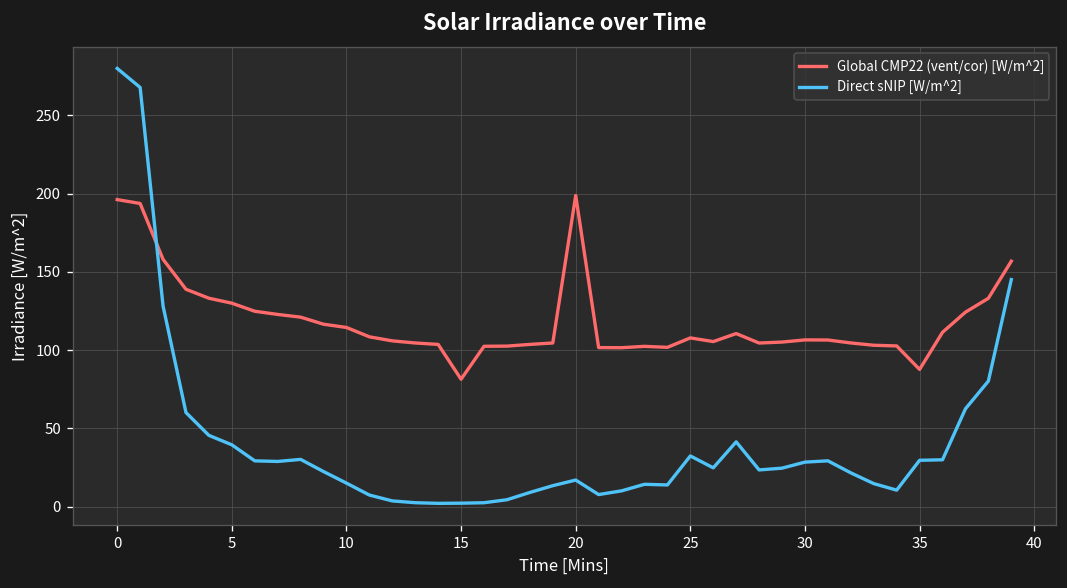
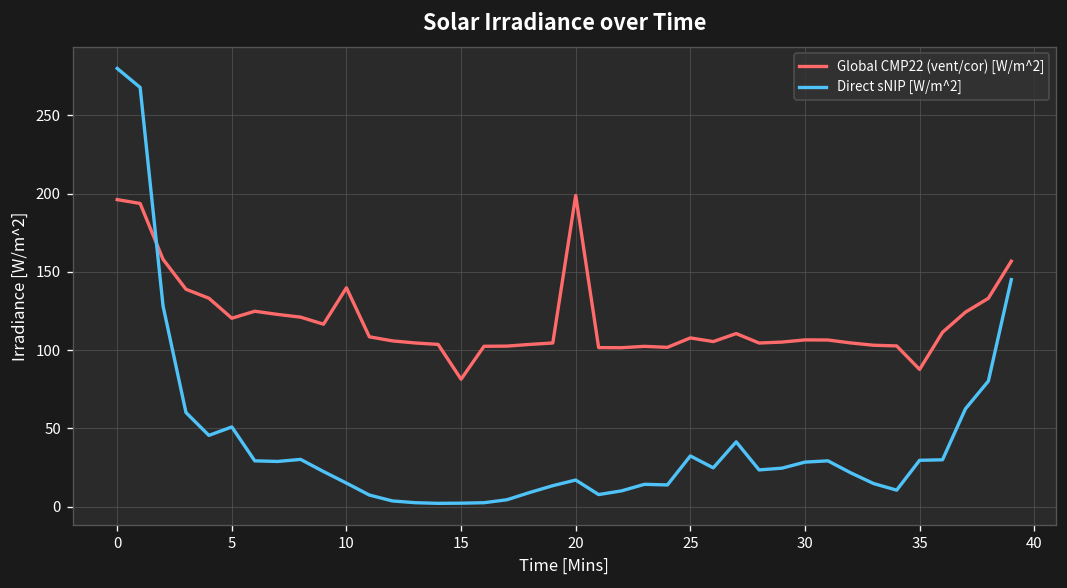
  {
    "Global CMP22 (vent/cor) [W/m^2]": {
      "0": 196,
-     "5": 130,
-     "10": 114,
+     "5": 120,
+     "10": 140,
      "15": 81,
      "20": 199,
      "25": 108,
      "30": 106,
      "35": 88
    },
    "Direct sNIP [W/m^2]": {
      "0": 280,
-     "5": 39,
+     "5": 51,
      "10": 15,
      "15": 2,
      "20": 17,
      "25": 32,
      "30": 28,
      "35": 30
    }
  }
